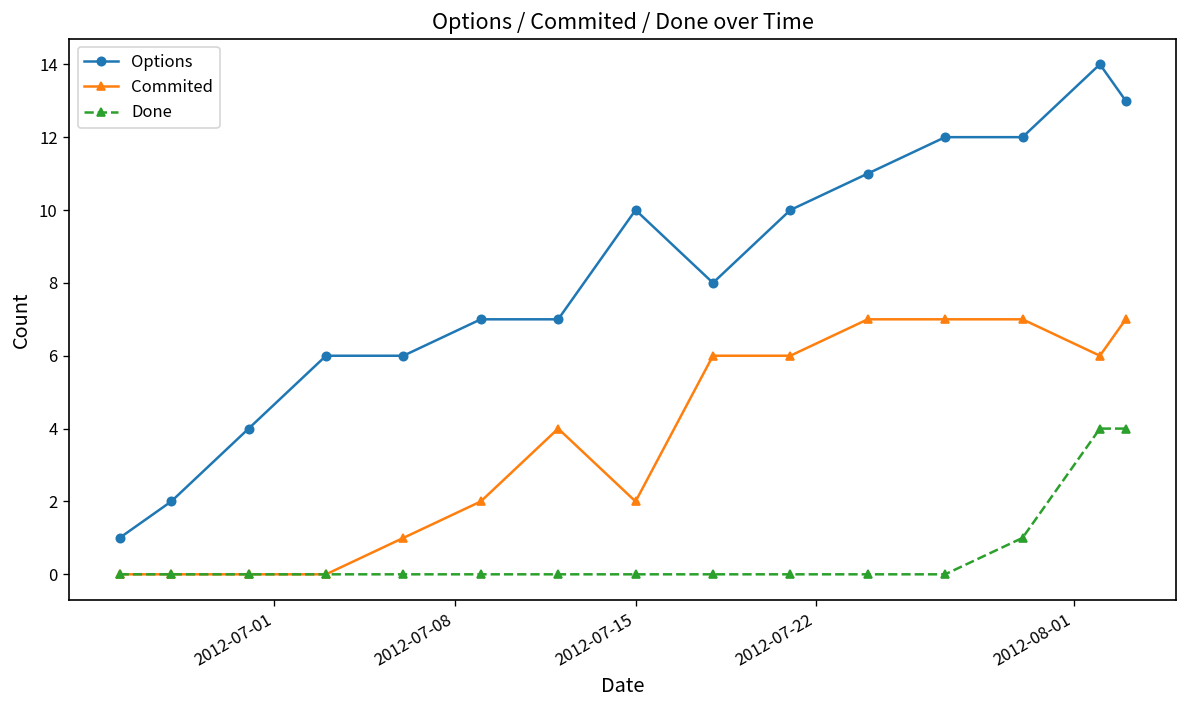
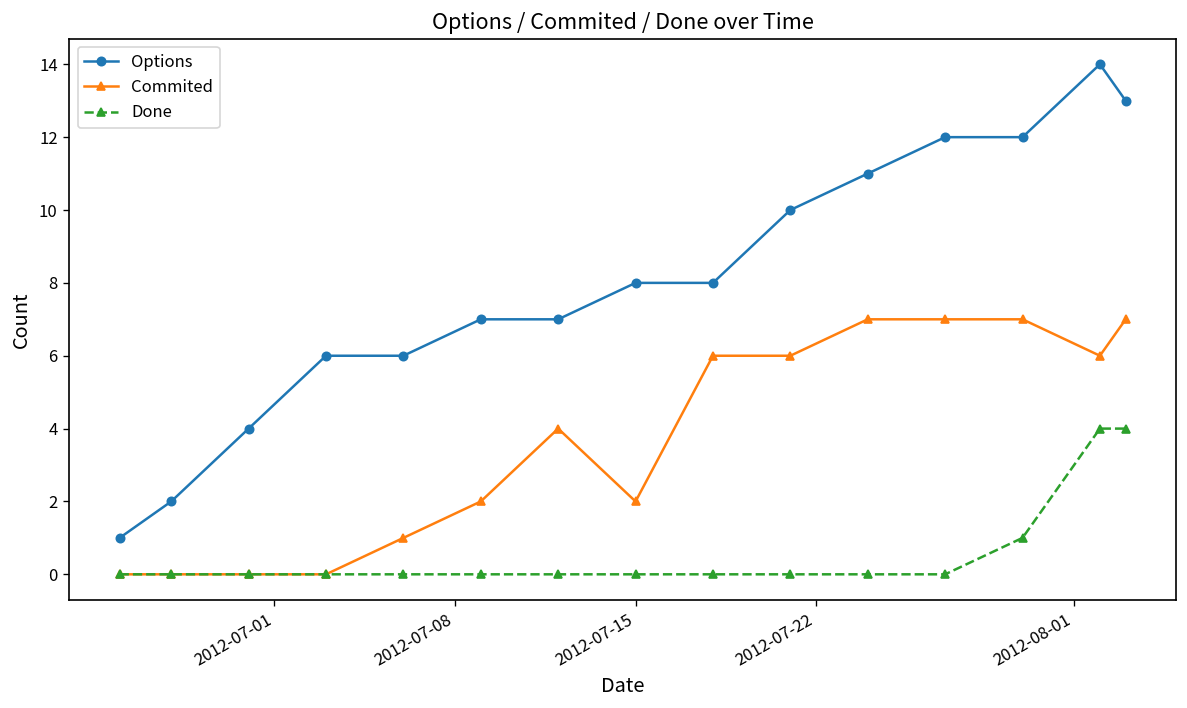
  {
    "Options": {
-     "2012-07-15": 10
+     "2012-07-15": 8
    },
    "Commited": {
      "2012-07-15": 2
    },
    "Done": {
      "2012-07-15": 0
    }
  }
